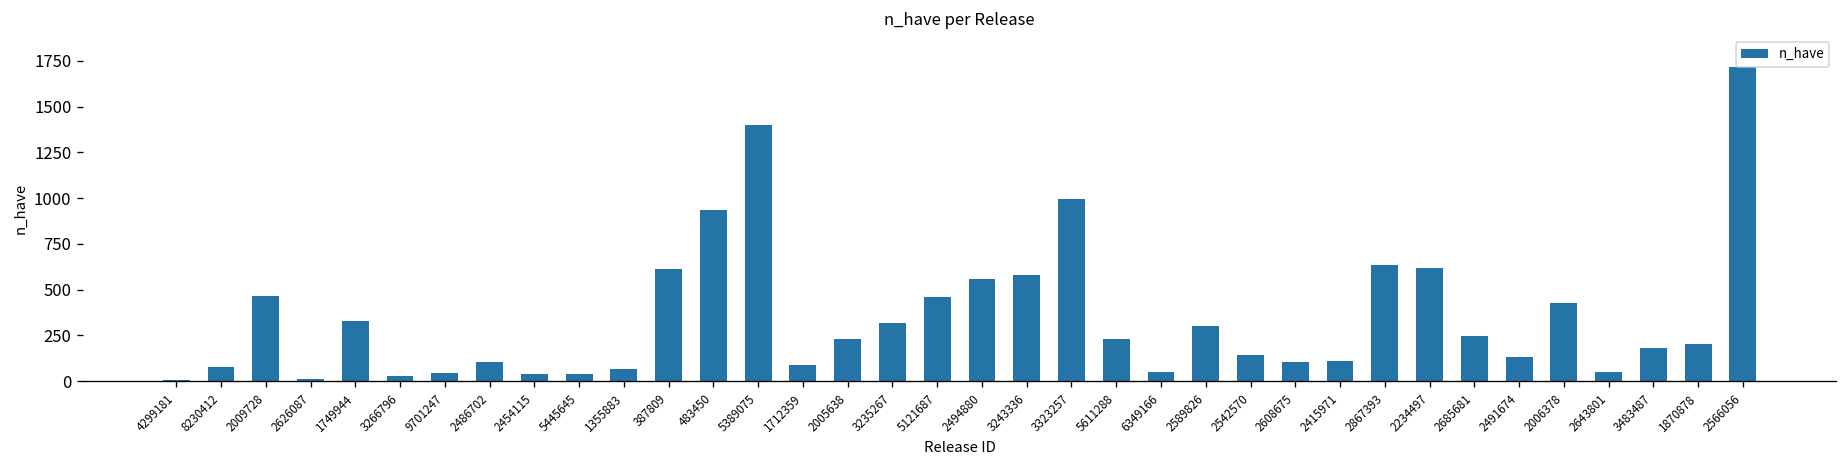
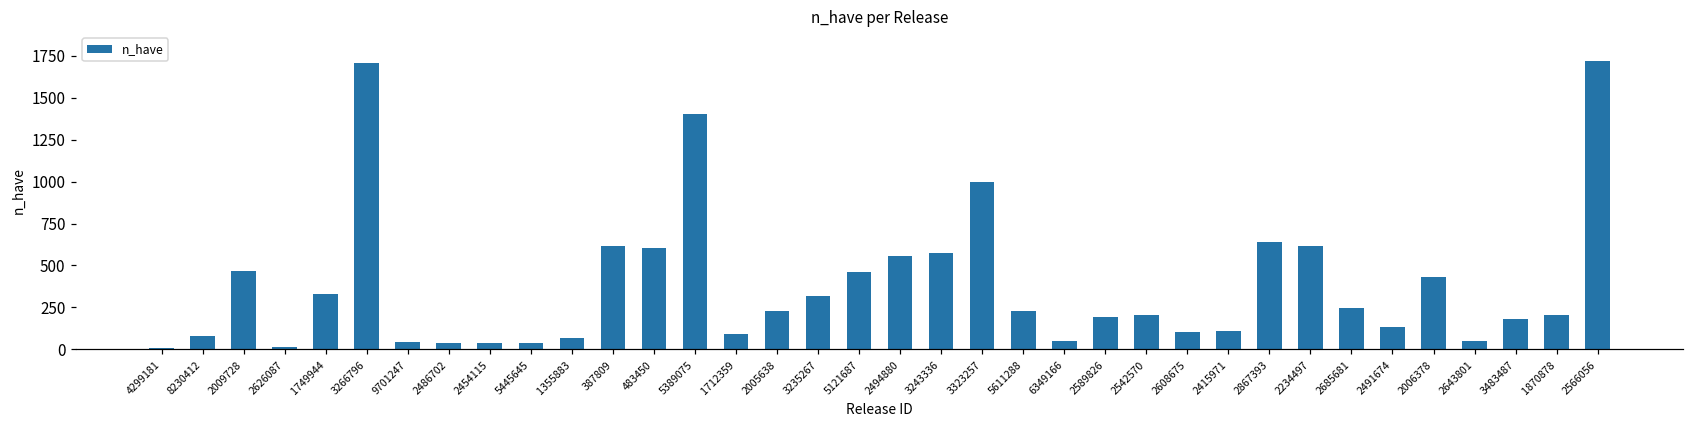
  {
    "8230412": 80,
    "2009728": 470,
    "1749944": 330,
-   "3266796": 30,
+   "3266796": 1710,
    "9701247": 40,
-   "2486702": 100,
+   "2486702": 40,
    "2454115": 40,
    "5445645": 40,
    "1355883": 70,
    "387809": 620,
-   "483450": 940,
+   "483450": 610,
    "5389075": 1400,
    "1712359": 90,
    "2005638": 230,
    "3235267": 320,
    "5121687": 460,
    "2494880": 560,
    "3243336": 580,
    "3323257": 1000,
    "5611288": 230,
    "6349166": 50,
-   "2589826": 300,
-   "2542570": 150,
+   "2589826": 190,
+   "2542570": 210,
    "2608675": 110,
    "2415971": 110,
    "2867393": 640,
    "2234497": 620,
    "2685681": 250,
    "2491674": 130,
    "2006378": 430,
    "2643801": 50,
    "3483487": 180,
    "1870878": 210,
    "2566056": 1720
  }
